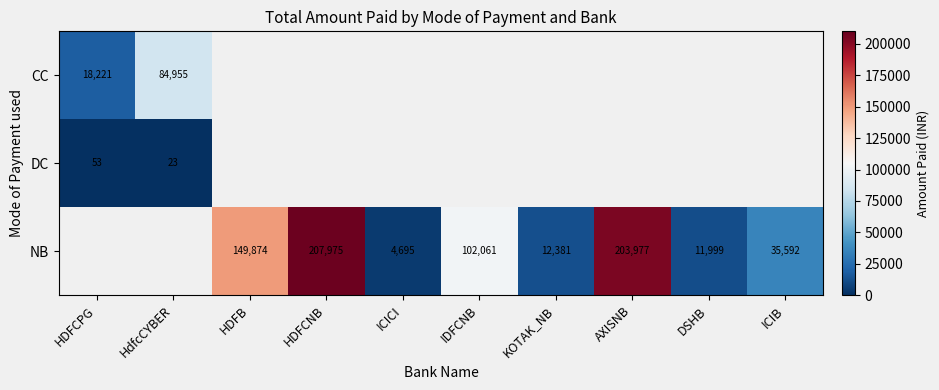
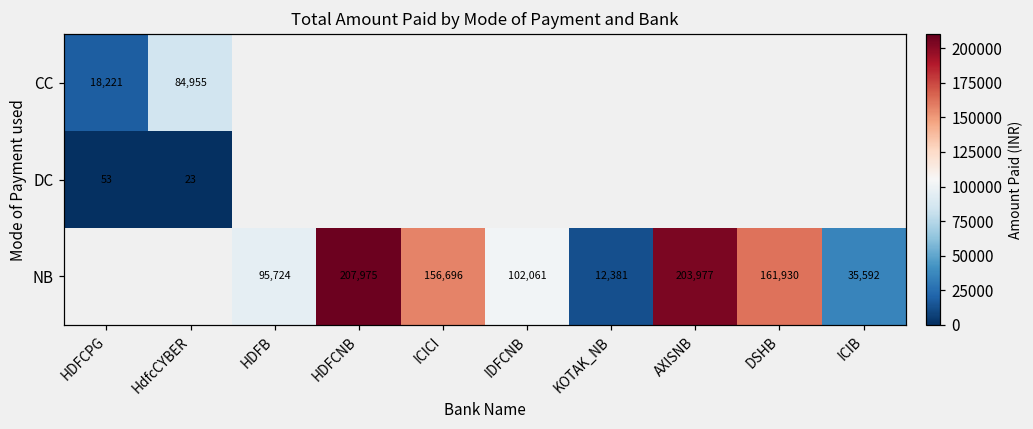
  {
    "CC": {
      "HDFCPG": "18,221",
      "HdfcCYBER": "84,955"
    },
    "DC": {
      "HDFCPG": "53",
      "HdfcCYBER": "23"
    },
    "NB": {
-     "HDFB": "149,874",
+     "HDFB": "95,724",
      "HDFCNB": "207,975",
-     "ICICI": "4,695",
+     "ICICI": "156,696",
      "IDFCNB": "102,061",
      "KOTAK_NB": "12,381",
      "AXISNB": "203,977",
-     "DSHB": "11,999",
+     "DSHB": "161,930",
      "ICIB": "35,592"
    }
  }
